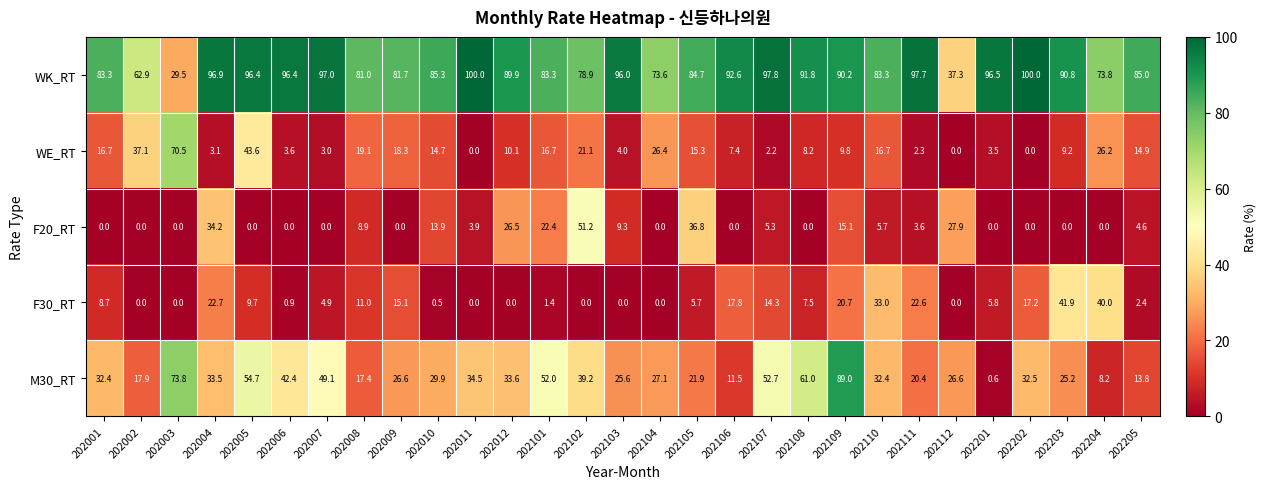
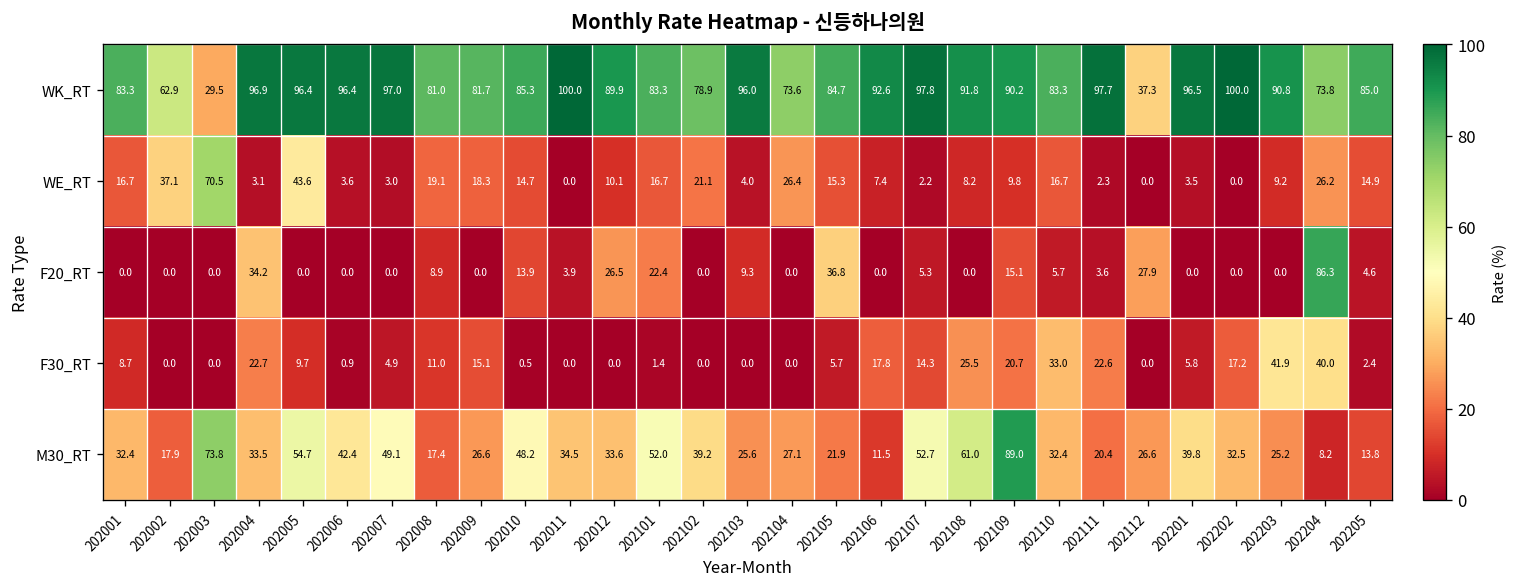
  {
    "WK_RT": {
      "202001": 83.3,
      "202002": 62.9,
      "202003": 29.5,
      "202004": 96.9,
      "202005": 96.4,
      "202006": 96.4,
      "202007": 97.0,
      "202008": 81.0,
      "202009": 81.7,
      "202010": 85.3,
      "202011": 100.0,
      "202012": 89.9,
      "202101": 83.3,
      "202102": 78.9,
      "202103": 96.0,
      "202104": 73.6,
      "202105": 84.7,
      "202106": 92.6,
      "202107": 97.8,
      "202108": 91.8,
      "202109": 90.2,
      "202110": 83.3,
      "202111": 97.7,
      "202112": 37.3,
      "202201": 96.5,
      "202202": 100.0,
      "202203": 90.8,
      "202204": 73.8,
      "202205": 85.0
    },
    "WE_RT": {
      "202001": 16.7,
      "202002": 37.1,
      "202003": 70.5,
      "202004": 3.1,
      "202005": 43.6,
      "202006": 3.6,
      "202007": 3.0,
      "202008": 19.1,
      "202009": 18.3,
      "202010": 14.7,
      "202011": 0.0,
      "202012": 10.1,
      "202101": 16.7,
      "202102": 21.1,
      "202103": 4.0,
      "202104": 26.4,
      "202105": 15.3,
      "202106": 7.4,
      "202107": 2.2,
      "202108": 8.2,
      "202109": 9.8,
      "202110": 16.7,
      "202111": 2.3,
      "202112": 0.0,
      "202201": 3.5,
      "202202": 0.0,
      "202203": 9.2,
      "202204": 26.2,
      "202205": 14.9
    },
    "F20_RT": {
      "202001": 0.0,
      "202002": 0.0,
      "202003": 0.0,
      "202004": 34.2,
      "202005": 0.0,
      "202006": 0.0,
      "202007": 0.0,
      "202008": 8.9,
      "202009": 0.0,
      "202010": 13.9,
      "202011": 3.9,
      "202012": 26.5,
      "202101": 22.4,
-     "202102": 51.2,
+     "202102": 0.0,
      "202103": 9.3,
      "202104": 0.0,
      "202105": 36.8,
      "202106": 0.0,
      "202107": 5.3,
      "202108": 0.0,
      "202109": 15.1,
      "202110": 5.7,
      "202111": 3.6,
      "202112": 27.9,
      "202201": 0.0,
      "202202": 0.0,
      "202203": 0.0,
-     "202204": 0.0,
+     "202204": 86.3,
      "202205": 4.6
    },
    "F30_RT": {
      "202001": 8.7,
      "202002": 0.0,
      "202003": 0.0,
      "202004": 22.7,
      "202005": 9.7,
      "202006": 0.9,
      "202007": 4.9,
      "202008": 11.0,
      "202009": 15.1,
      "202010": 0.5,
      "202011": 0.0,
      "202012": 0.0,
      "202101": 1.4,
      "202102": 0.0,
      "202103": 0.0,
      "202104": 0.0,
      "202105": 5.7,
      "202106": 17.8,
      "202107": 14.3,
-     "202108": 7.5,
+     "202108": 25.5,
      "202109": 20.7,
      "202110": 33.0,
      "202111": 22.6,
      "202112": 0.0,
      "202201": 5.8,
      "202202": 17.2,
      "202203": 41.9,
      "202204": 40.0,
      "202205": 2.4
    },
    "M30_RT": {
      "202001": 32.4,
      "202002": 17.9,
      "202003": 73.8,
      "202004": 33.5,
      "202005": 54.7,
      "202006": 42.4,
      "202007": 49.1,
      "202008": 17.4,
      "202009": 26.6,
-     "202010": 29.9,
+     "202010": 48.2,
      "202011": 34.5,
      "202012": 33.6,
      "202101": 52.0,
      "202102": 39.2,
      "202103": 25.6,
      "202104": 27.1,
      "202105": 21.9,
      "202106": 11.5,
      "202107": 52.7,
      "202108": 61.0,
      "202109": 89.0,
      "202110": 32.4,
      "202111": 20.4,
      "202112": 26.6,
-     "202201": 0.6,
+     "202201": 39.8,
      "202202": 32.5,
      "202203": 25.2,
      "202204": 8.2,
      "202205": 13.8
    }
  }
